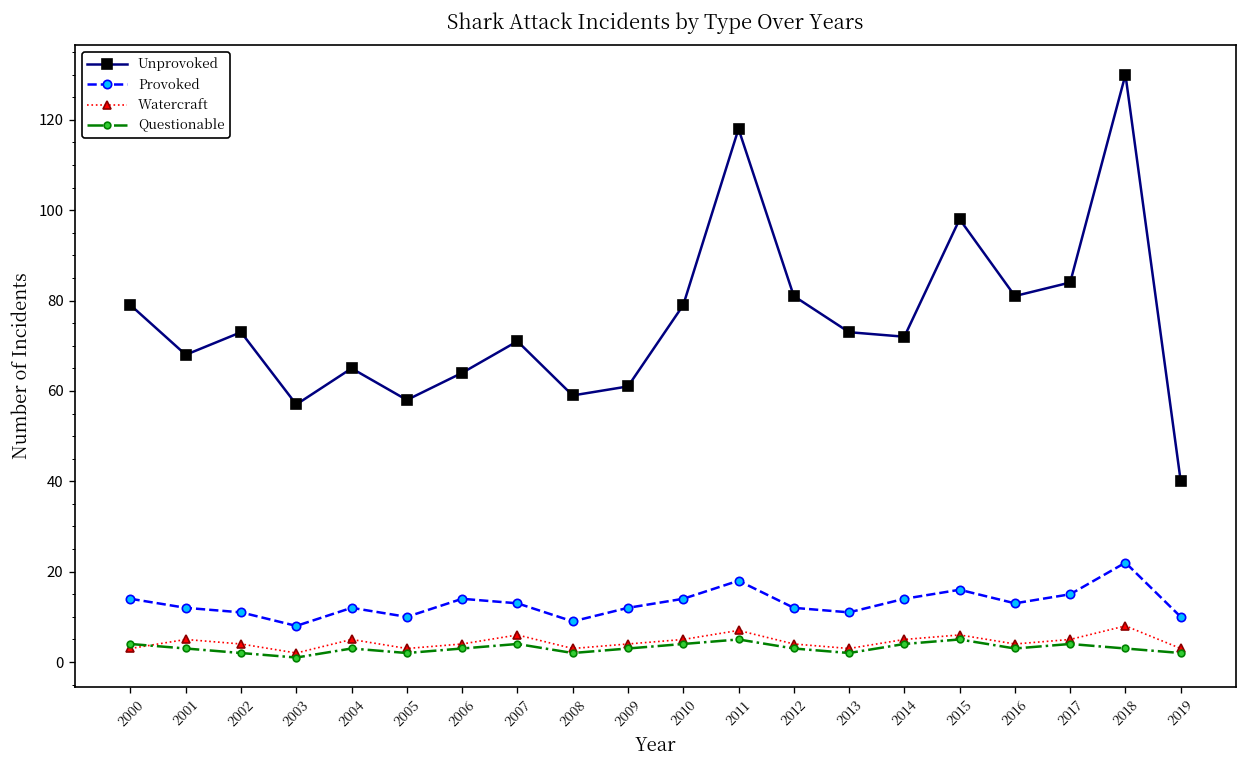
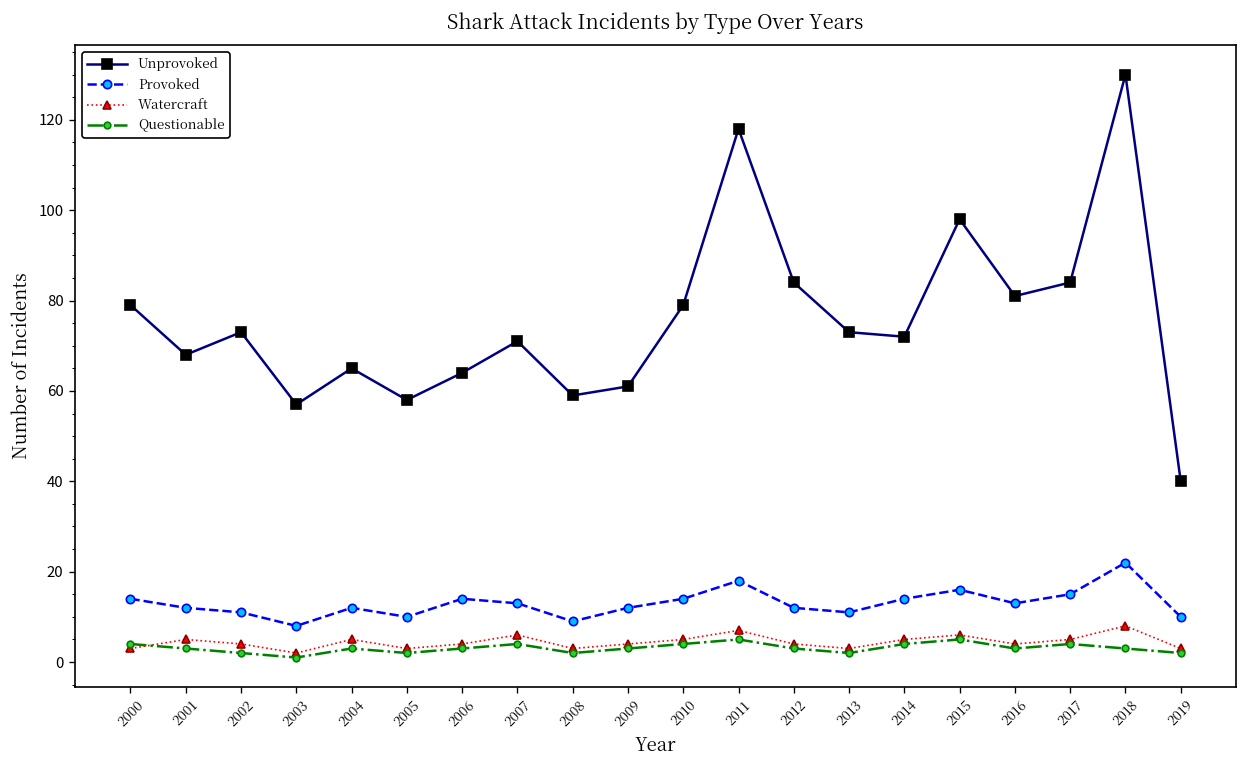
  {
    "Unprovoked": {
      "2000": 79,
      "2001": 68,
      "2002": 73,
      "2003": 57,
      "2004": 65,
      "2005": 58,
      "2006": 64,
      "2007": 71,
      "2008": 59,
      "2009": 61,
      "2010": 79,
      "2011": 118,
-     "2012": 81,
+     "2012": 84,
      "2013": 73,
      "2014": 72,
      "2015": 98,
      "2016": 81,
      "2017": 84,
      "2018": 130,
      "2019": 40
    },
    "Provoked": {
      "2000": 14,
      "2001": 12,
      "2002": 11,
      "2003": 8,
      "2004": 12,
      "2005": 10,
      "2006": 14,
      "2007": 13,
      "2008": 9,
      "2009": 12,
      "2010": 14,
      "2011": 18,
      "2012": 12,
      "2013": 11,
      "2014": 14,
      "2015": 16,
      "2016": 13,
      "2017": 15,
      "2018": 22,
      "2019": 10
    },
    "Watercraft": {
      "2000": 3,
      "2001": 5,
      "2002": 4,
      "2003": 2,
      "2004": 5,
      "2005": 3,
      "2006": 4,
      "2007": 6,
      "2008": 3,
      "2009": 4,
      "2010": 5,
      "2011": 7,
      "2012": 4,
      "2013": 3,
      "2014": 5,
      "2015": 6,
      "2016": 4,
      "2017": 5,
      "2018": 8,
      "2019": 3
    },
    "Questionable": {
      "2000": 4,
      "2001": 3,
      "2002": 2,
      "2003": 1,
      "2004": 3,
      "2005": 2,
      "2006": 3,
      "2007": 4,
      "2008": 2,
      "2009": 3,
      "2010": 4,
      "2011": 5,
      "2012": 3,
      "2013": 2,
      "2014": 4,
      "2015": 5,
      "2016": 3,
      "2017": 4,
      "2018": 3,
      "2019": 2
    }
  }
